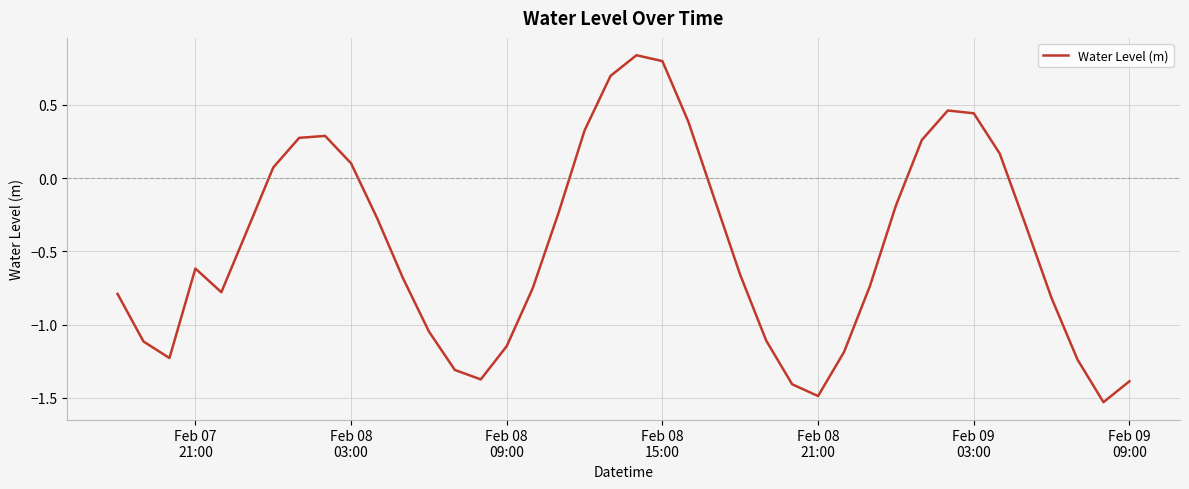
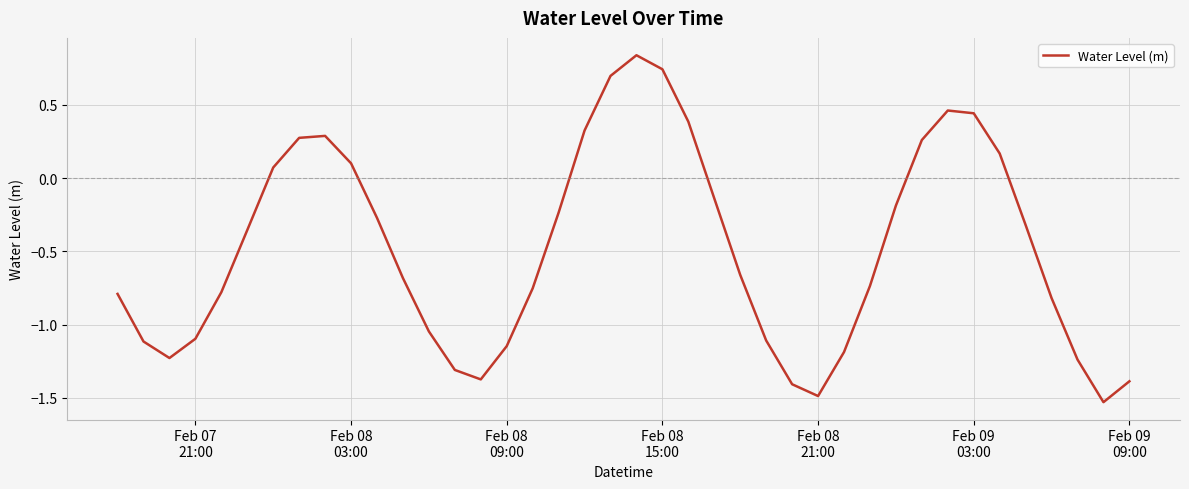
  {
-   "Feb 07 21:00": -0.62,
+   "Feb 07 21:00": -1.10,
    "Feb 08 03:00": 0.10,
    "Feb 08 09:00": -1.15,
-   "Feb 08 15:00": 0.80,
+   "Feb 08 15:00": 0.74,
    "Feb 08 21:00": -1.49,
    "Feb 09 03:00": 0.44,
    "Feb 09 09:00": -1.39
  }
